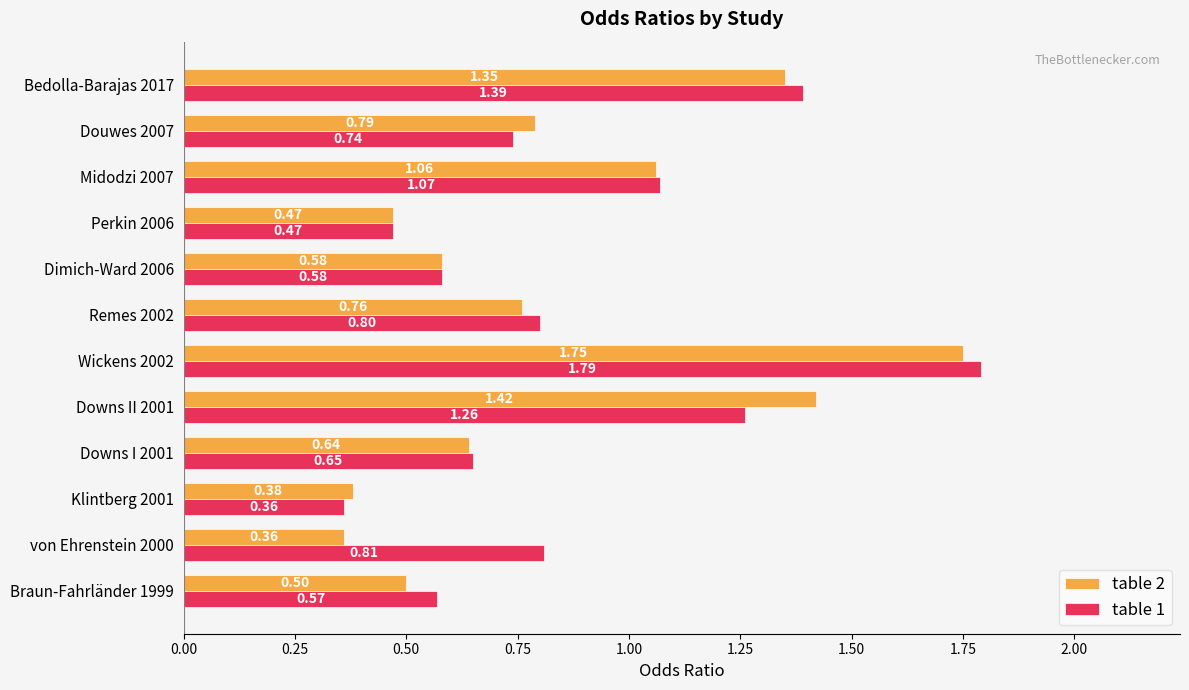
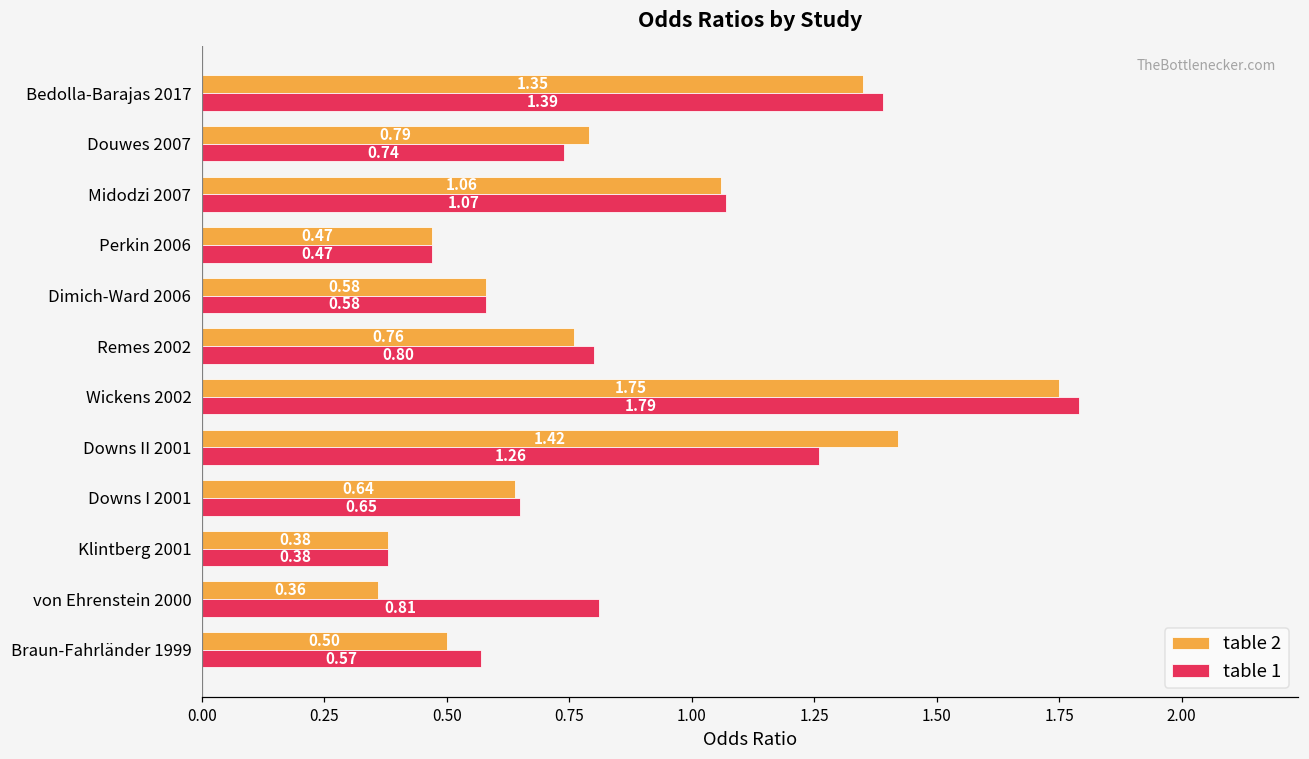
  {
    "table 2": {
      "Bedolla-Barajas 2017": 1.35,
      "Douwes 2007": 0.79,
      "Midodzi 2007": 1.06,
      "Perkin 2006": 0.47,
      "Dimich-Ward 2006": 0.58,
      "Remes 2002": 0.76,
      "Wickens 2002": 1.75,
      "Downs II 2001": 1.42,
      "Downs I 2001": 0.64,
      "Klintberg 2001": 0.38,
      "von Ehrenstein 2000": 0.36,
      "Braun-Fahrländer 1999": 0.50
    },
    "table 1": {
      "Bedolla-Barajas 2017": 1.39,
      "Douwes 2007": 0.74,
      "Midodzi 2007": 1.07,
      "Perkin 2006": 0.47,
      "Dimich-Ward 2006": 0.58,
      "Remes 2002": 0.80,
      "Wickens 2002": 1.79,
      "Downs II 2001": 1.26,
      "Downs I 2001": 0.65,
-     "Klintberg 2001": 0.36,
+     "Klintberg 2001": 0.38,
      "von Ehrenstein 2000": 0.81,
      "Braun-Fahrländer 1999": 0.57
    }
  }
